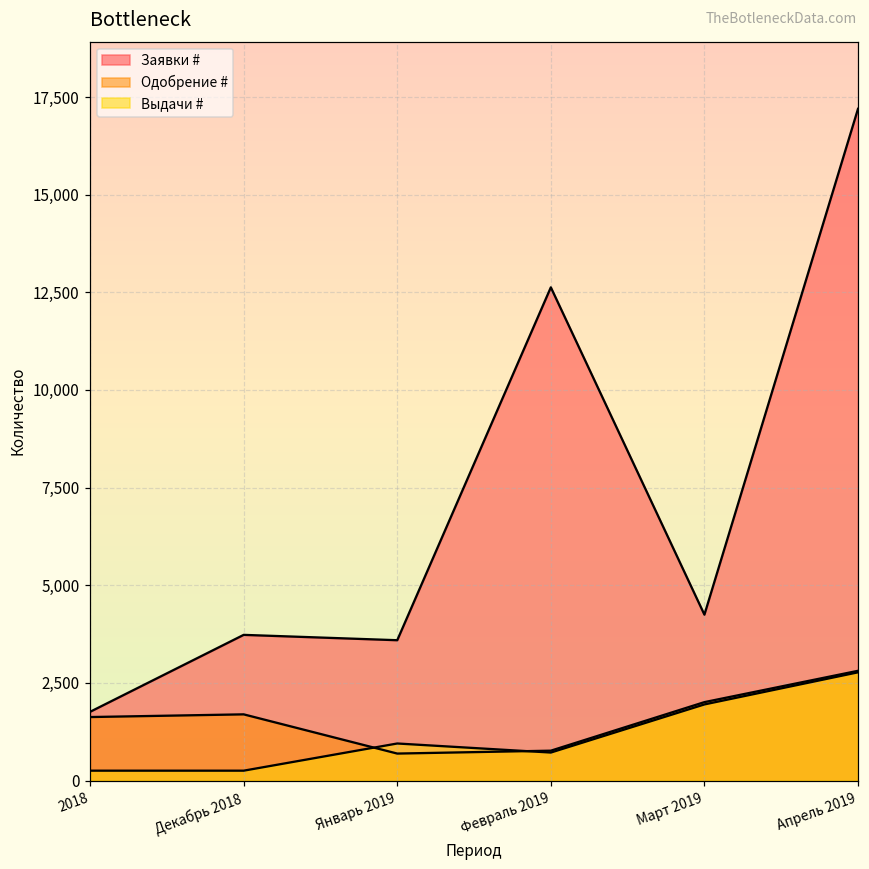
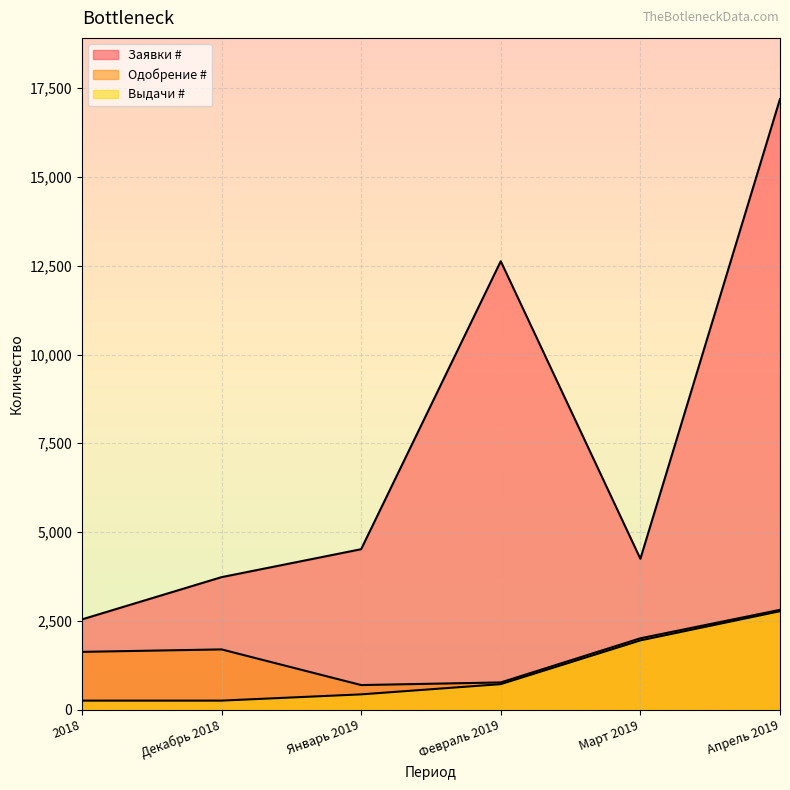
  {
    "Заявки #": {
-     "2018": "1,800",
+     "2018": "2,500",
      "Декабрь 2018": "3,700",
-     "Январь 2019": "3,600",
+     "Январь 2019": "4,500",
      "Февраль 2019": "12,600",
      "Март 2019": "4,200",
      "Апрель 2019": "17,200"
    },
    "Одобрение #": {
      "2018": "1,600",
      "Декабрь 2018": "1,700",
      "Январь 2019": "700"
    },
    "Выдачи #": {
      "2018": "300",
      "Декабрь 2018": "300",
-     "Январь 2019": "900"
+     "Январь 2019": "400"
    }
  }
